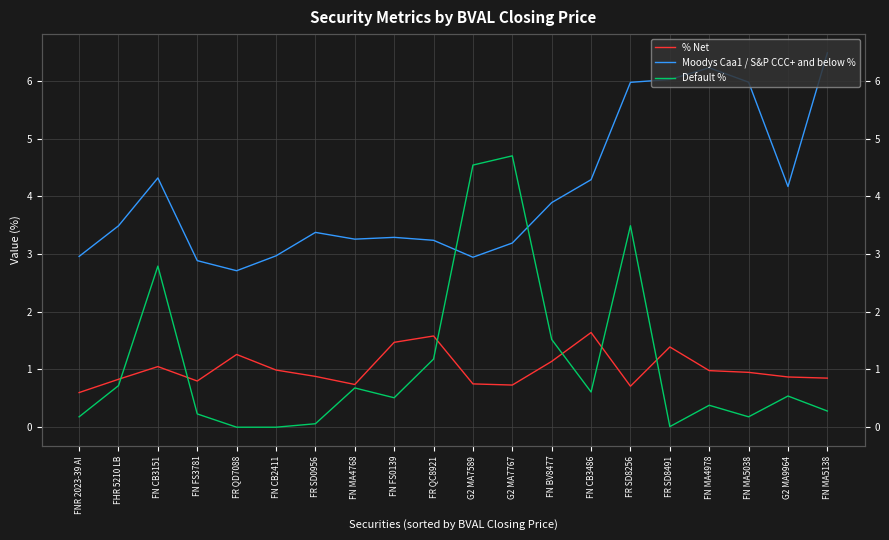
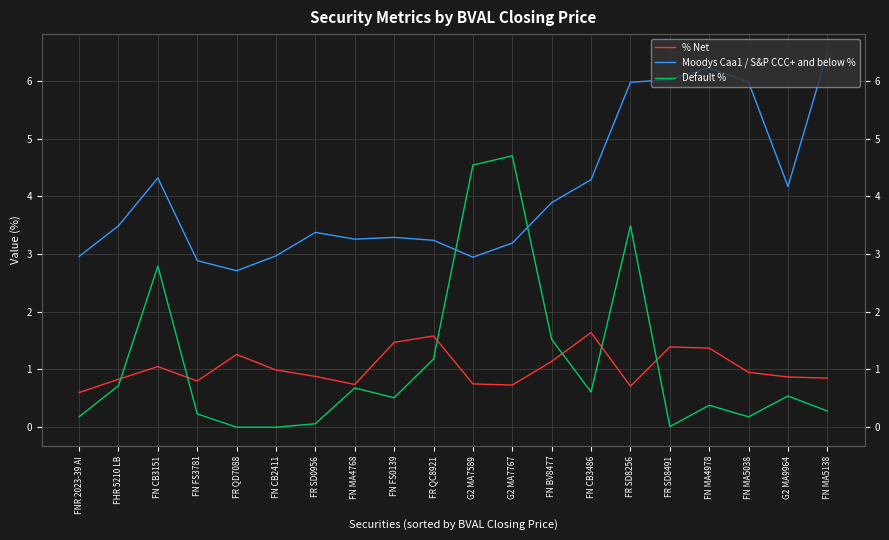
  {
    "% Net": {
      "FNR 2023-39 AI": 0.6,
      "FHR 5210 LB": 0.8,
      "FN CB3151": 1.1,
      "FN FS3781": 0.8,
      "FR QD7088": 1.3,
      "FN CB2411": 1.0,
      "FR SD0956": 0.9,
      "FN MA4768": 0.7,
      "FN FS0139": 1.5,
      "FR QC8921": 1.6,
      "G2 MA7589": 0.8,
      "G2 MA7767": 0.7,
      "FN BV8477": 1.1,
      "FN CB3486": 1.6,
      "FR SD8256": 0.7,
      "FR SD8491": 1.4,
-     "FN MA4978": 1.0,
+     "FN MA4978": 1.4,
      "FN MA5038": 1.0,
      "G2 MA9964": 0.9,
      "FN MA5138": 0.9
    },
    "Moodys Caa1 / S&P CCC+ and below %": {
      "FNR 2023-39 AI": 3.0,
      "FHR 5210 LB": 3.5,
      "FN CB3151": 4.3,
      "FN FS3781": 2.9,
      "FR QD7088": 2.7,
      "FN CB2411": 3.0,
      "FR SD0956": 3.4,
      "FN MA4768": 3.3,
      "FN FS0139": 3.3,
      "FR QC8921": 3.2,
      "G2 MA7589": 2.9,
      "G2 MA7767": 3.2,
      "FN BV8477": 3.9,
      "FN CB3486": 4.3,
      "FR SD8256": 6.0,
      "G2 MA9964": 4.2
    },
    "Default %": {
      "FNR 2023-39 AI": 0.2,
      "FHR 5210 LB": 0.7,
      "FN CB3151": 2.8,
      "FN FS3781": 0.2,
      "FR QD7088": 0.0,
      "FN CB2411": 0.0,
      "FR SD0956": 0.1,
      "FN MA4768": 0.7,
      "FN FS0139": 0.5,
      "FR QC8921": 1.2,
      "G2 MA7589": 4.5,
      "G2 MA7767": 4.7,
      "FN BV8477": 1.5,
      "FN CB3486": 0.6,
      "FR SD8256": 3.5,
      "FR SD8491": 0.0,
      "FN MA4978": 0.4,
      "FN MA5038": 0.2,
      "G2 MA9964": 0.5,
      "FN MA5138": 0.3
    }
  }
